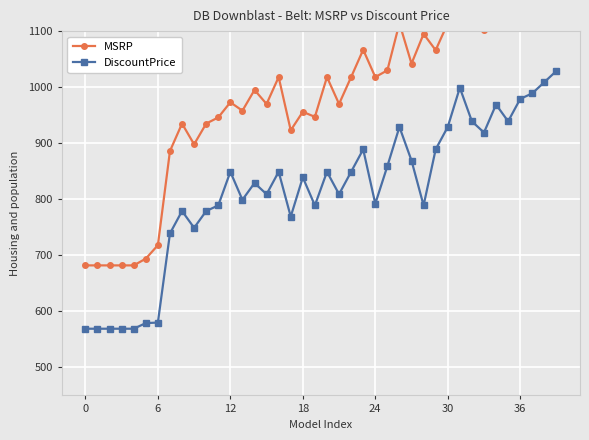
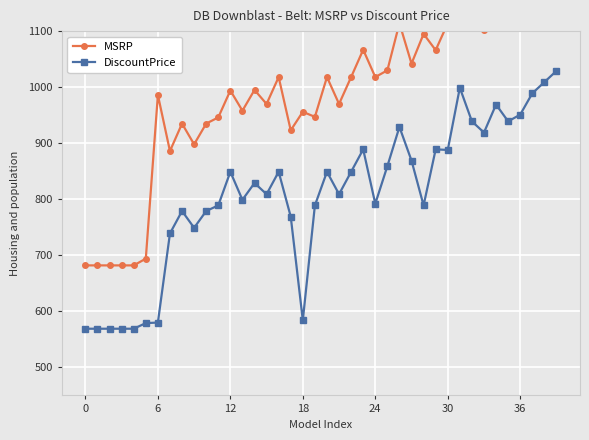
  {
    "MSRP": {
      "0": 680,
-     "6": 720,
-     "12": 970,
+     "6": 990,
+     "12": 990,
      "18": 960,
      "24": 1020
    },
    "DiscountPrice": {
      "0": 570,
      "6": 580,
      "12": 850,
-     "18": 840,
+     "18": 580,
      "24": 790,
-     "30": 930,
-     "36": 980
+     "30": 890,
+     "36": 950
    }
  }
